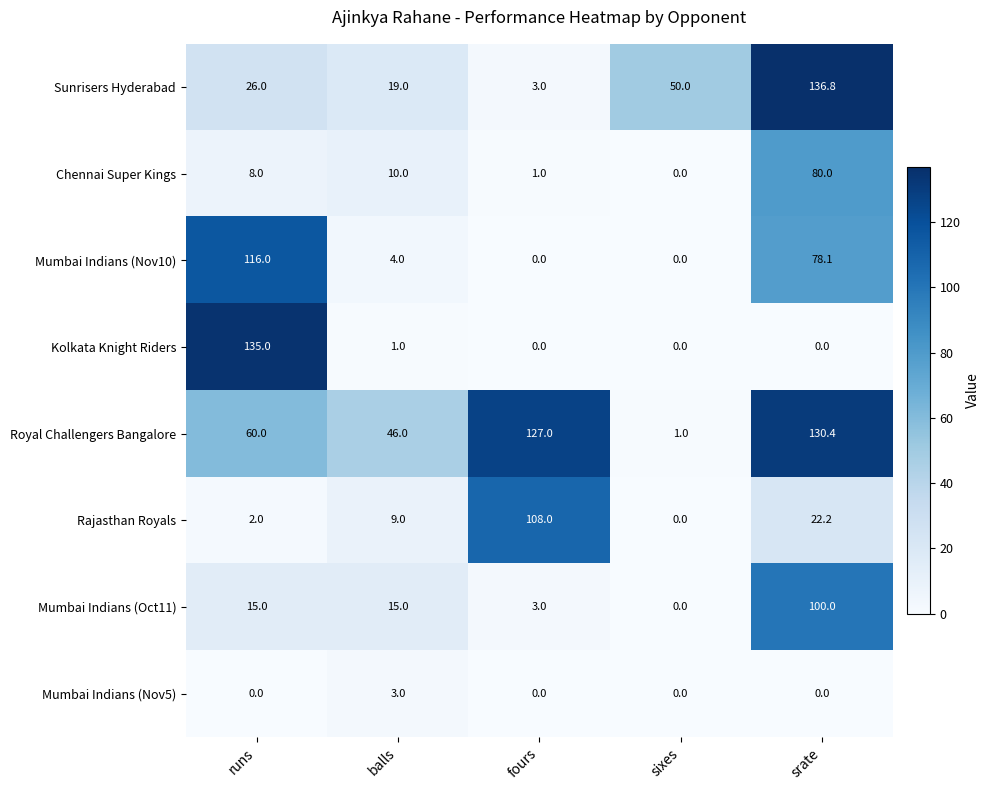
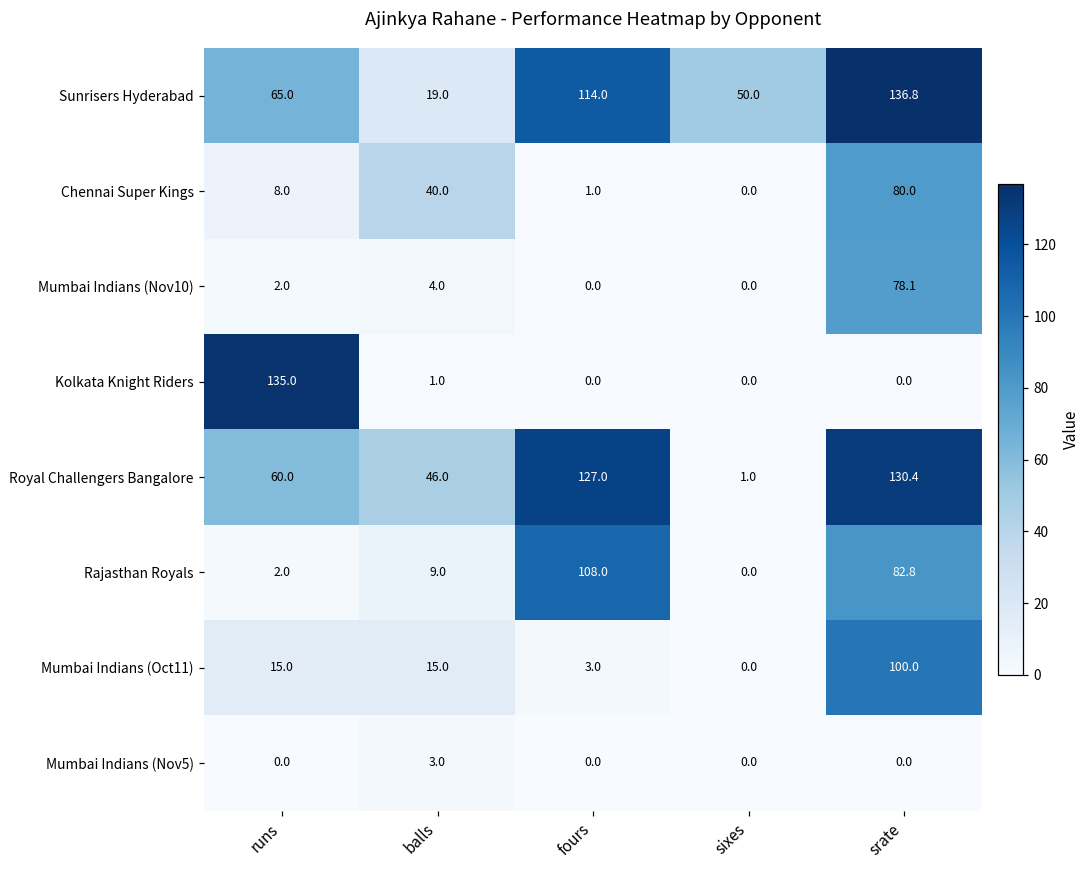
  {
    "Sunrisers Hyderabad": {
-     "runs": 26.0,
+     "runs": 65.0,
      "balls": 19.0,
-     "fours": 3.0,
+     "fours": 114.0,
      "sixes": 50.0,
      "srate": 136.8
    },
    "Chennai Super Kings": {
      "runs": 8.0,
-     "balls": 10.0,
+     "balls": 40.0,
      "fours": 1.0,
      "sixes": 0.0,
      "srate": 80.0
    },
    "Mumbai Indians (Nov10)": {
-     "runs": 116.0,
+     "runs": 2.0,
      "balls": 4.0,
      "fours": 0.0,
      "sixes": 0.0,
      "srate": 78.1
    },
    "Kolkata Knight Riders": {
      "runs": 135.0,
      "balls": 1.0,
      "fours": 0.0,
      "sixes": 0.0,
      "srate": 0.0
    },
    "Royal Challengers Bangalore": {
      "runs": 60.0,
      "balls": 46.0,
      "fours": 127.0,
      "sixes": 1.0,
      "srate": 130.4
    },
    "Rajasthan Royals": {
      "runs": 2.0,
      "balls": 9.0,
      "fours": 108.0,
      "sixes": 0.0,
-     "srate": 22.2
+     "srate": 82.8
    },
    "Mumbai Indians (Oct11)": {
      "runs": 15.0,
      "balls": 15.0,
      "fours": 3.0,
      "sixes": 0.0,
      "srate": 100.0
    },
    "Mumbai Indians (Nov5)": {
      "runs": 0.0,
      "balls": 3.0,
      "fours": 0.0,
      "sixes": 0.0,
      "srate": 0.0
    }
  }
